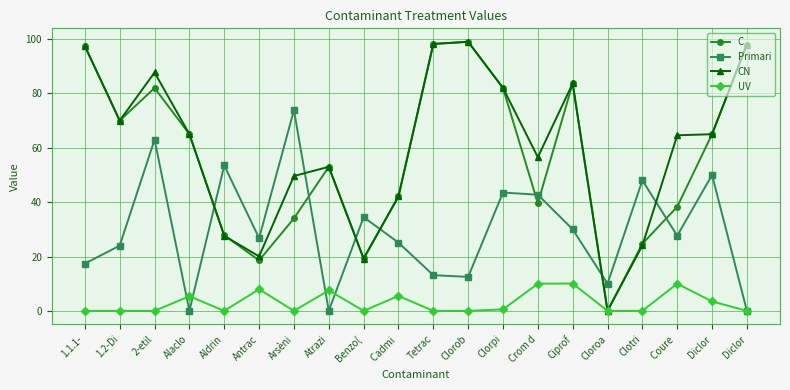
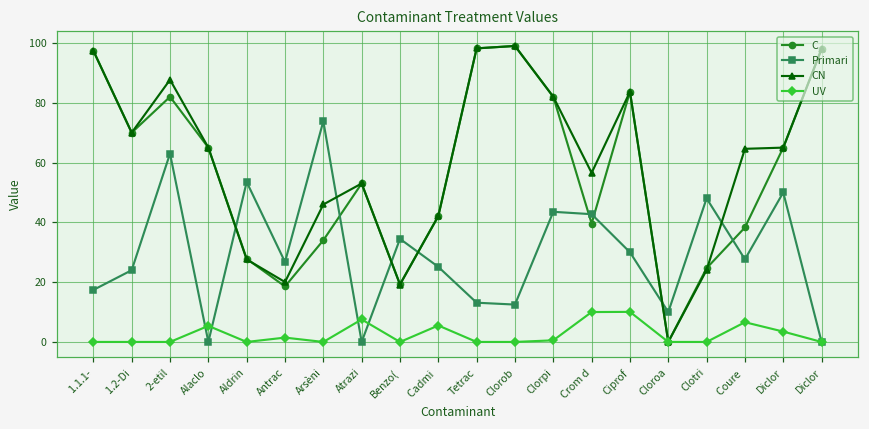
  {
    "CN": {
      "2-etil": 88,
      "Antrac": 20,
-     "Arsèni": 50,
+     "Arsèni": 46,
      "Crom d": 57,
      "Coure": 65
    },
    "UV": {
      "1.1.1-": 0,
      "1.2-Di": 0,
      "2-etil": 0,
      "Alaclo": 5,
      "Aldrin": 0,
-     "Antrac": 8,
+     "Antrac": 1,
      "Arsèni": 0,
      "Atrazi": 8,
      "Benzo(": 0,
      "Cadmi": 6,
      "Tetrac": 0,
      "Clorob": 0,
      "Clorpi": 1,
      "Crom d": 10,
      "Ciprof": 10,
      "Clotri": 0,
-     "Coure": 10
+     "Coure": 7
    }
  }
